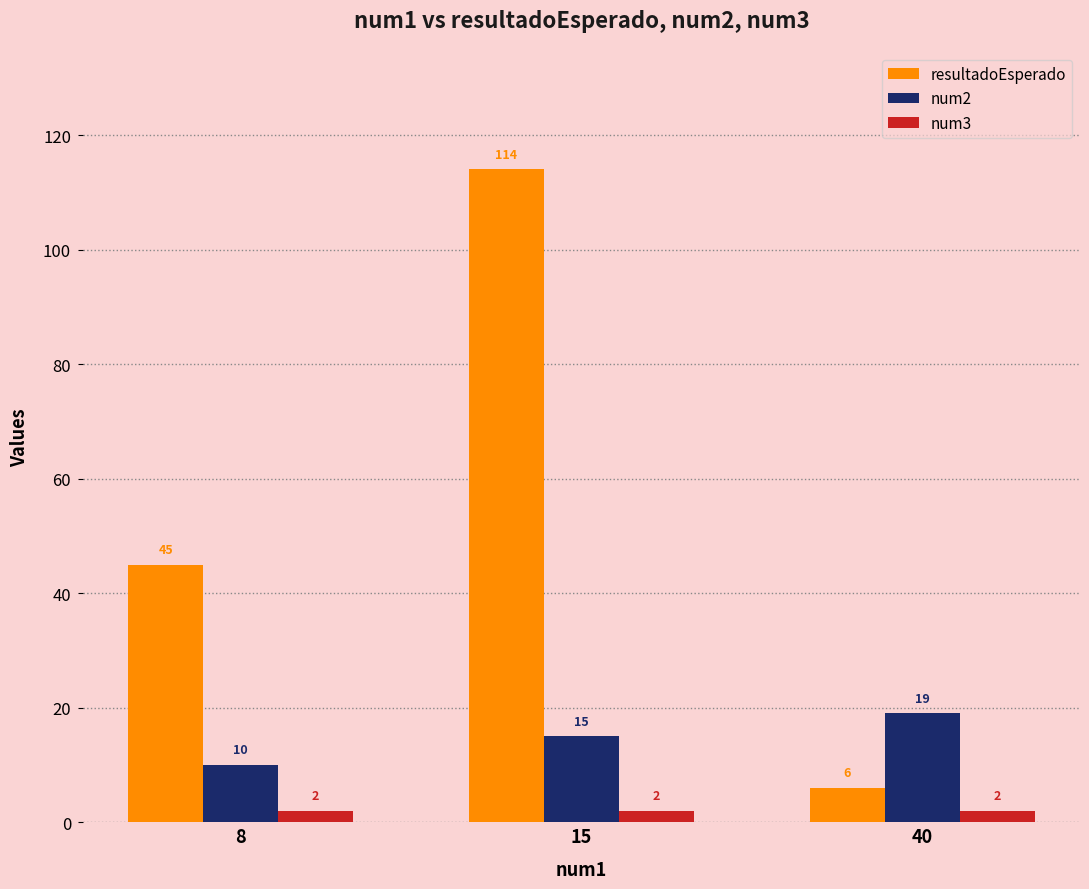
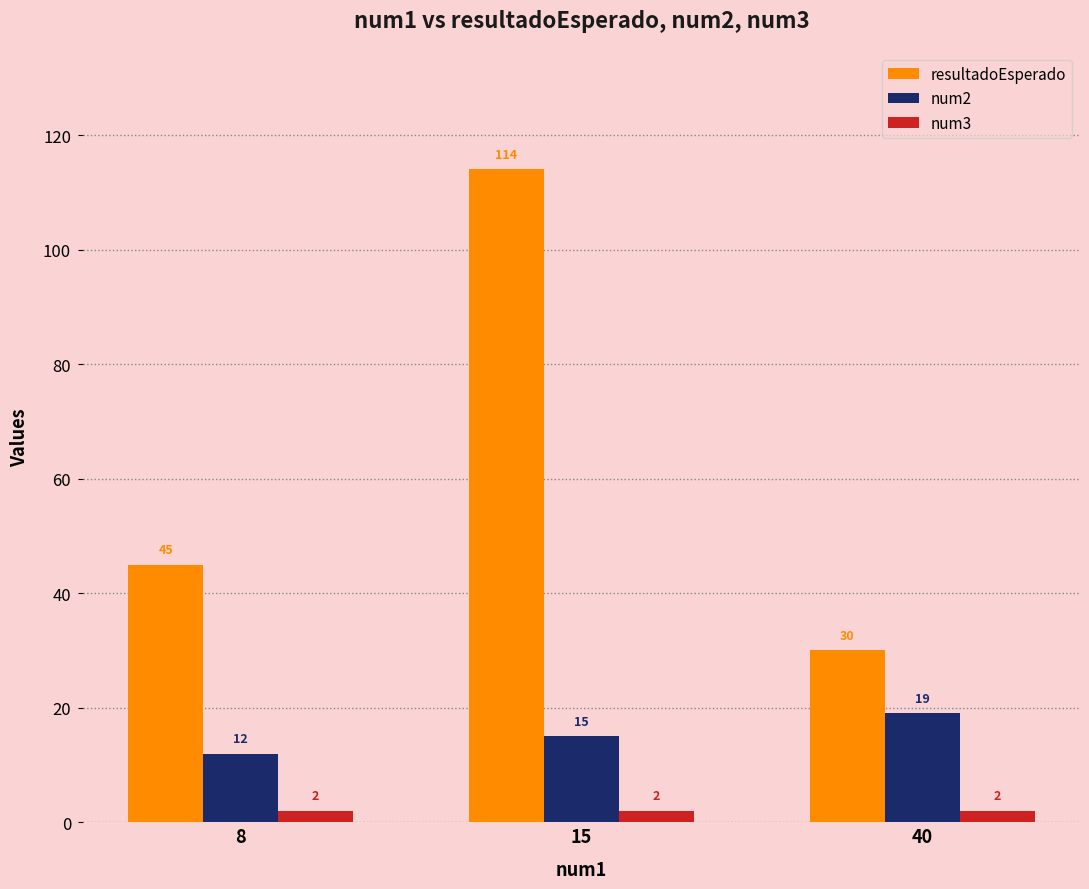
  {
    "resultadoEsperado": {
      "8": 45,
      "15": 114,
-     "40": 6
+     "40": 30
    },
    "num2": {
-     "8": 10,
+     "8": 12,
      "15": 15,
      "40": 19
    },
    "num3": {
      "8": 2,
      "15": 2,
      "40": 2
    }
  }
